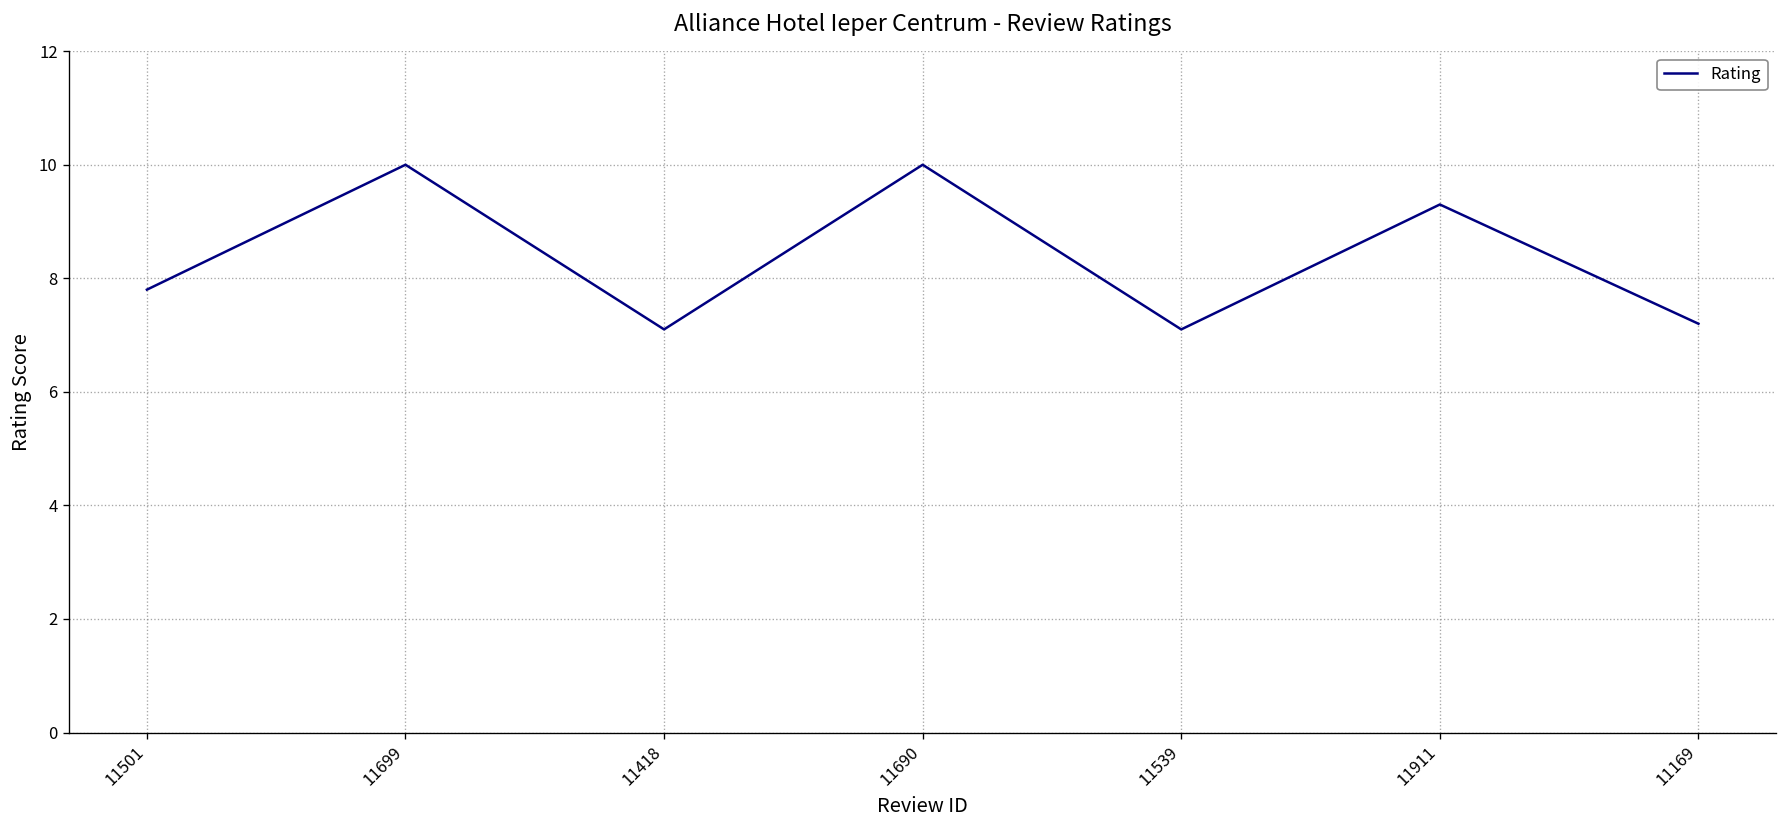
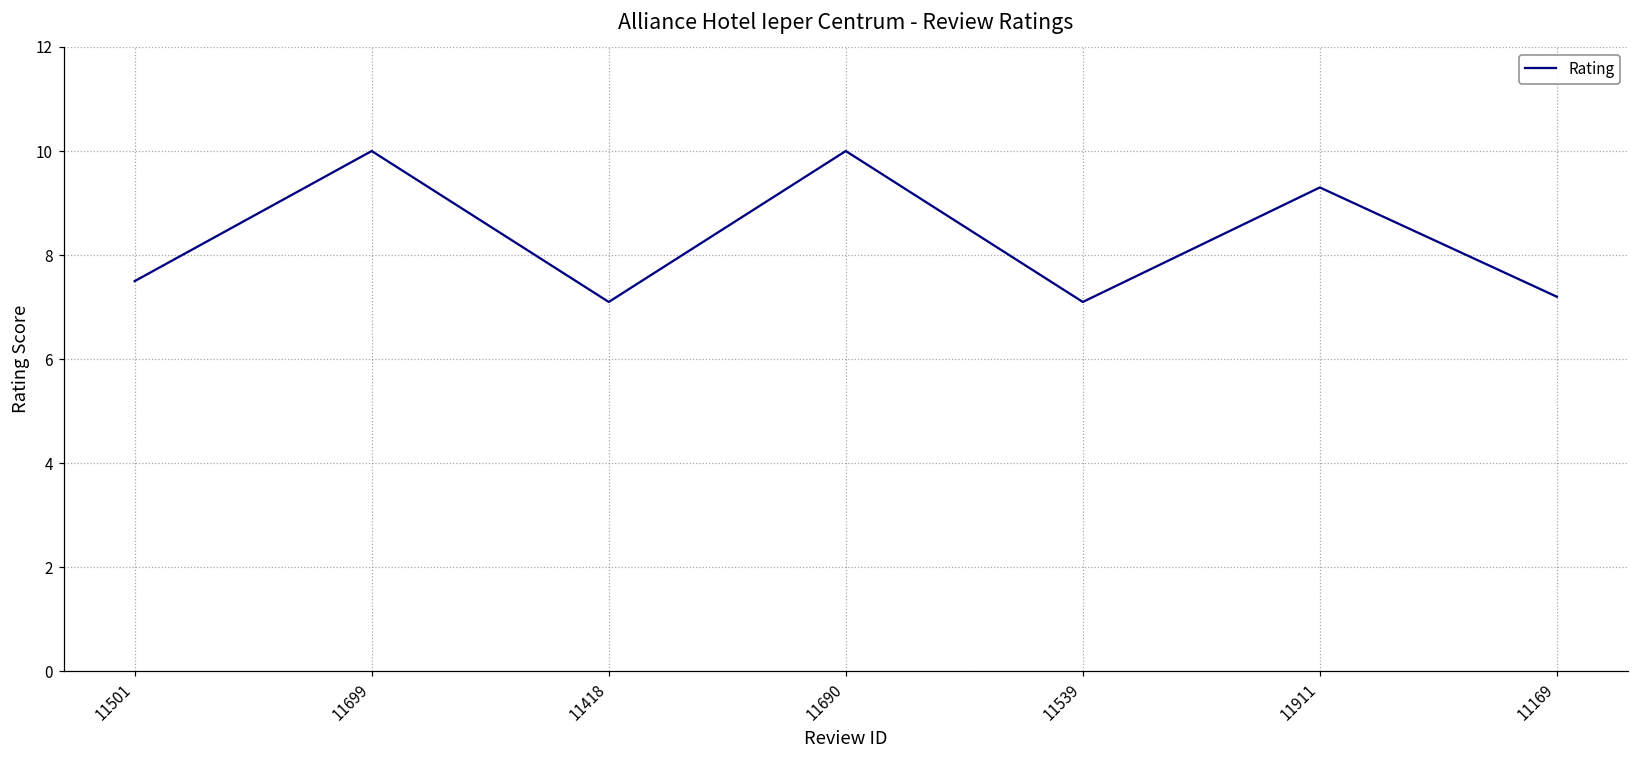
  {
-   "11501": 7.8,
+   "11501": 7.5,
    "11699": 10.0,
    "11418": 7.1,
    "11690": 10.0,
    "11539": 7.1,
    "11911": 9.3,
    "11169": 7.2
  }
